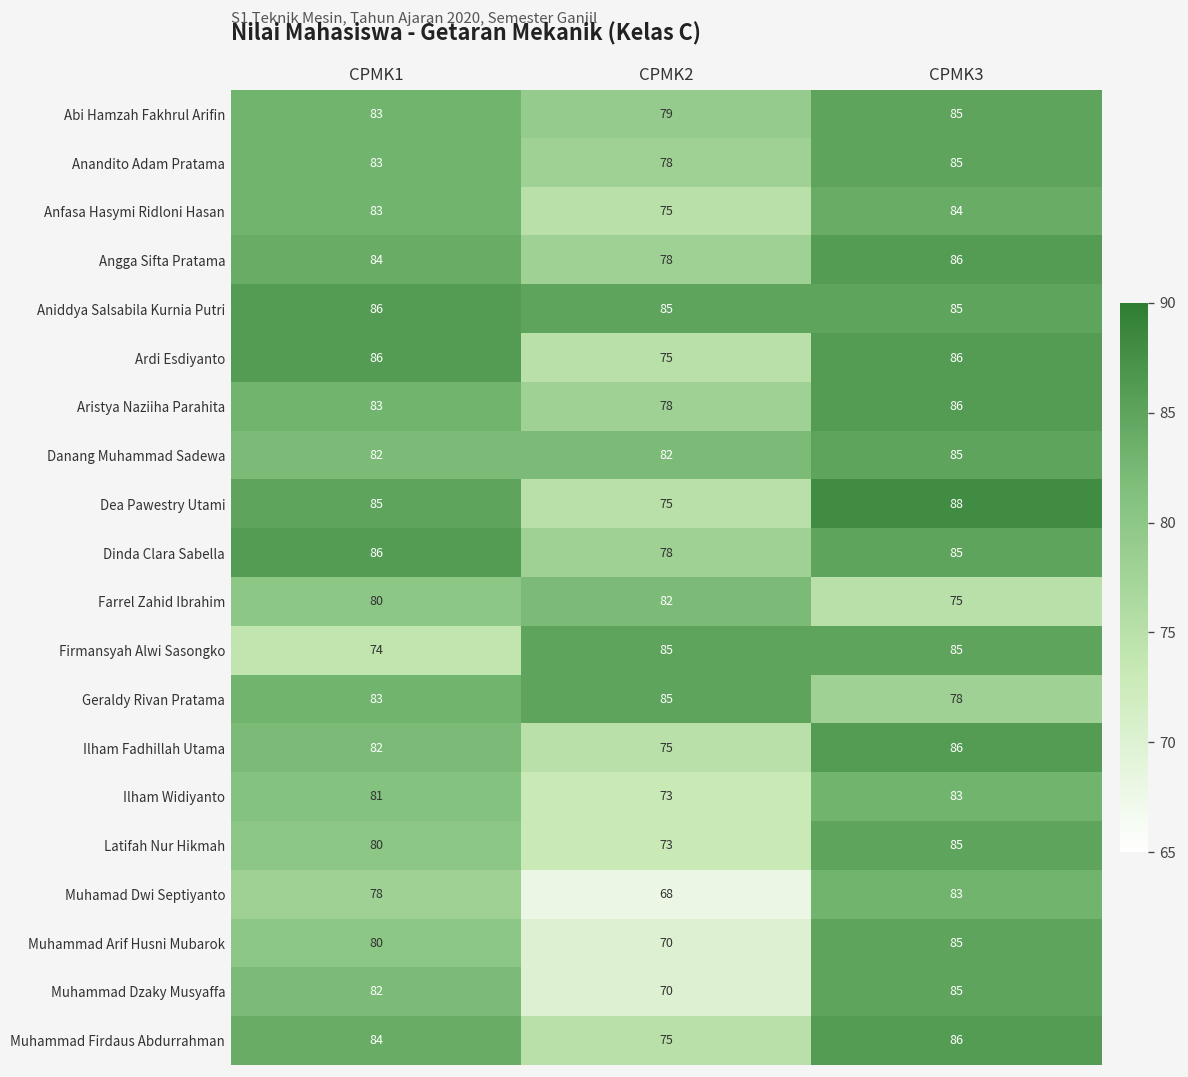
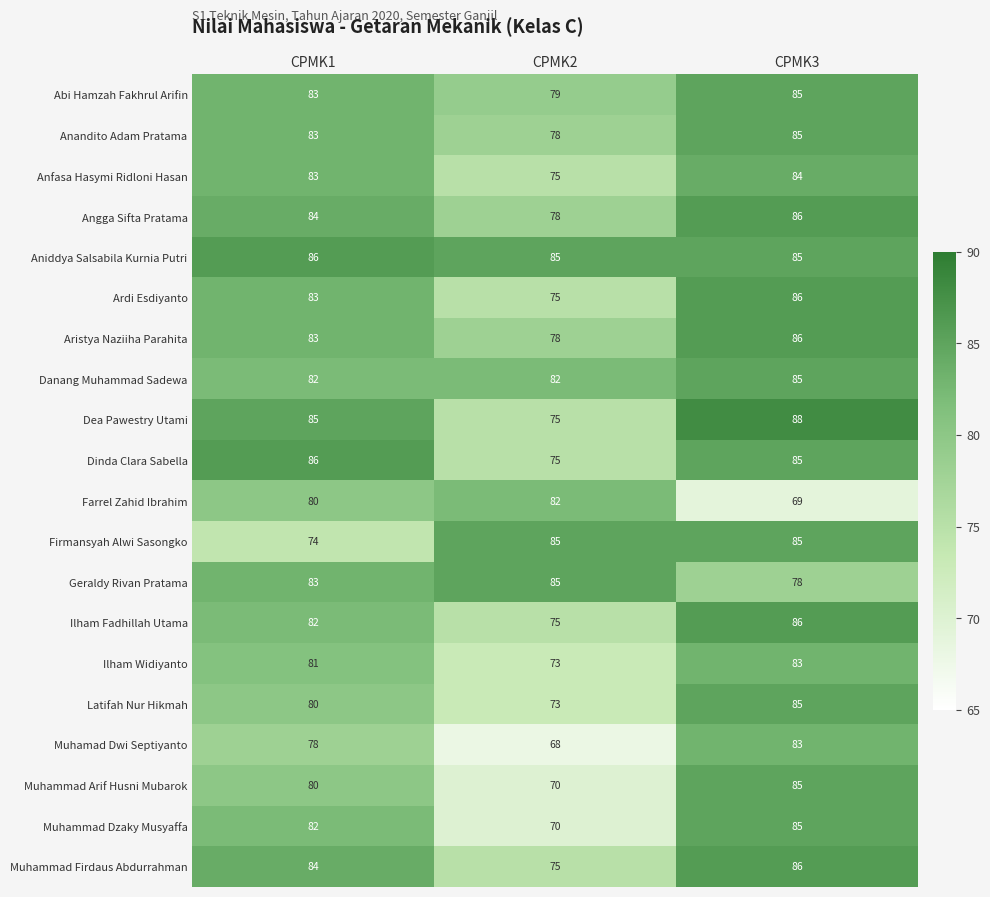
  {
    "Abi Hamzah Fakhrul Arifin": {
      "CPMK1": 83,
      "CPMK2": 79,
      "CPMK3": 85
    },
    "Anandito Adam Pratama": {
      "CPMK1": 83,
      "CPMK2": 78,
      "CPMK3": 85
    },
    "Anfasa Hasymi Ridloni Hasan": {
      "CPMK1": 83,
      "CPMK2": 75,
      "CPMK3": 84
    },
    "Angga Sifta Pratama": {
      "CPMK1": 84,
      "CPMK2": 78,
      "CPMK3": 86
    },
    "Aniddya Salsabila Kurnia Putri": {
      "CPMK1": 86,
      "CPMK2": 85,
      "CPMK3": 85
    },
    "Ardi Esdiyanto": {
-     "CPMK1": 86,
+     "CPMK1": 83,
      "CPMK2": 75,
      "CPMK3": 86
    },
    "Aristya Naziiha Parahita": {
      "CPMK1": 83,
      "CPMK2": 78,
      "CPMK3": 86
    },
    "Danang Muhammad Sadewa": {
      "CPMK1": 82,
      "CPMK2": 82,
      "CPMK3": 85
    },
    "Dea Pawestry Utami": {
      "CPMK1": 85,
      "CPMK2": 75,
      "CPMK3": 88
    },
    "Dinda Clara Sabella": {
      "CPMK1": 86,
-     "CPMK2": 78,
+     "CPMK2": 75,
      "CPMK3": 85
    },
    "Farrel Zahid Ibrahim": {
      "CPMK1": 80,
      "CPMK2": 82,
-     "CPMK3": 75
+     "CPMK3": 69
    },
    "Firmansyah Alwi Sasongko": {
      "CPMK1": 74,
      "CPMK2": 85,
      "CPMK3": 85
    },
    "Geraldy Rivan Pratama": {
      "CPMK1": 83,
      "CPMK2": 85,
      "CPMK3": 78
    },
    "Ilham Fadhillah Utama": {
      "CPMK1": 82,
      "CPMK2": 75,
      "CPMK3": 86
    },
    "Ilham Widiyanto": {
      "CPMK1": 81,
      "CPMK2": 73,
      "CPMK3": 83
    },
    "Latifah Nur Hikmah": {
      "CPMK1": 80,
      "CPMK2": 73,
      "CPMK3": 85
    },
    "Muhamad Dwi Septiyanto": {
      "CPMK1": 78,
      "CPMK2": 68,
      "CPMK3": 83
    },
    "Muhammad Arif Husni Mubarok": {
      "CPMK1": 80,
      "CPMK2": 70,
      "CPMK3": 85
    },
    "Muhammad Dzaky Musyaffa": {
      "CPMK1": 82,
      "CPMK2": 70,
      "CPMK3": 85
    },
    "Muhammad Firdaus Abdurrahman": {
      "CPMK1": 84,
      "CPMK2": 75,
      "CPMK3": 86
    }
  }
